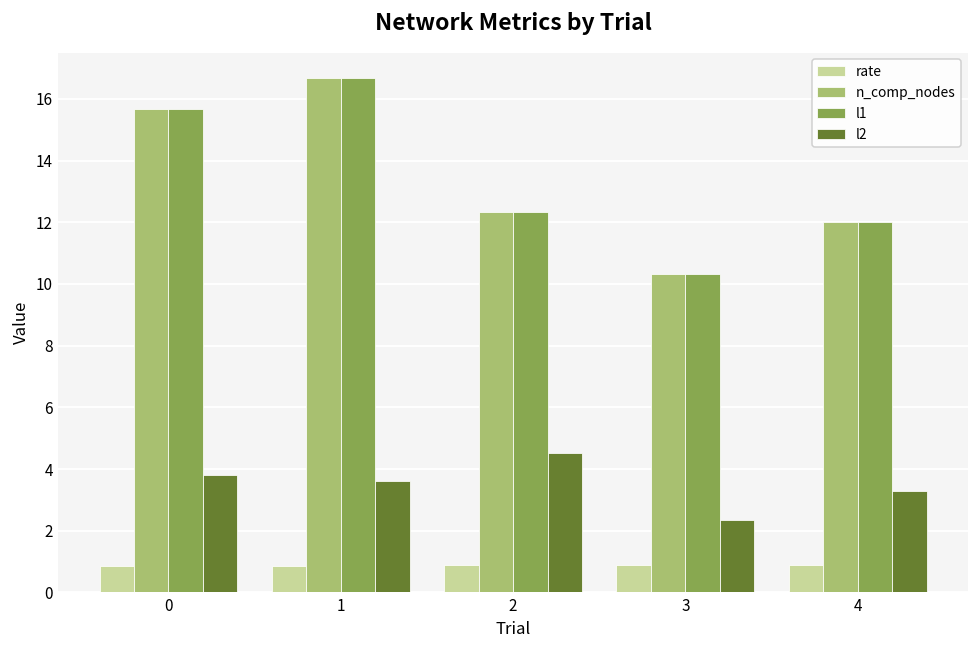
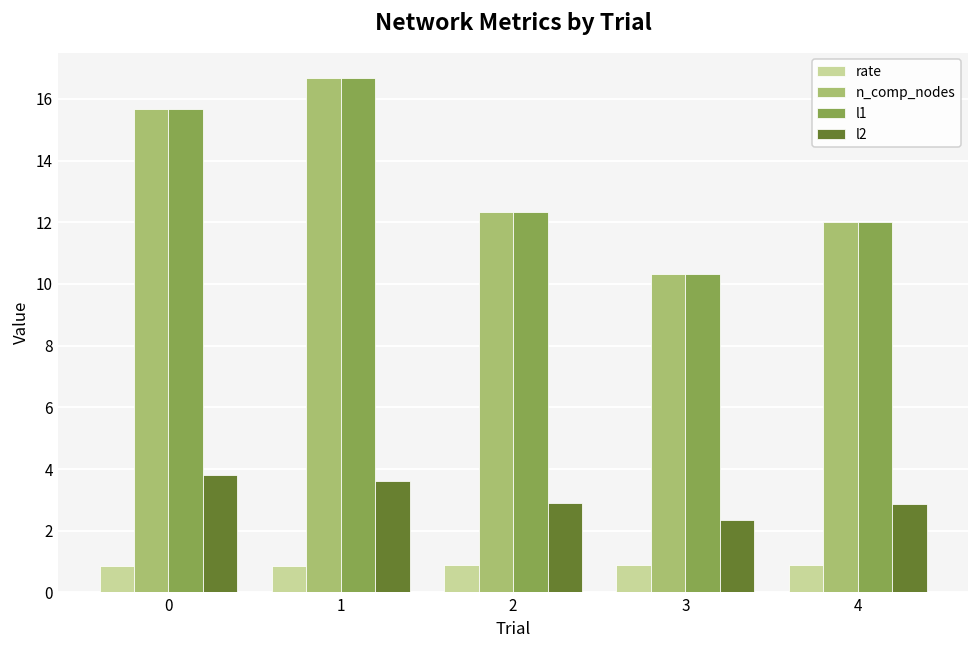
  {
    "l2": {
      "0": 3.8,
      "1": 3.6,
-     "2": 4.5,
+     "2": 2.9,
      "3": 2.3,
-     "4": 3.3
+     "4": 2.9
    }
  }
